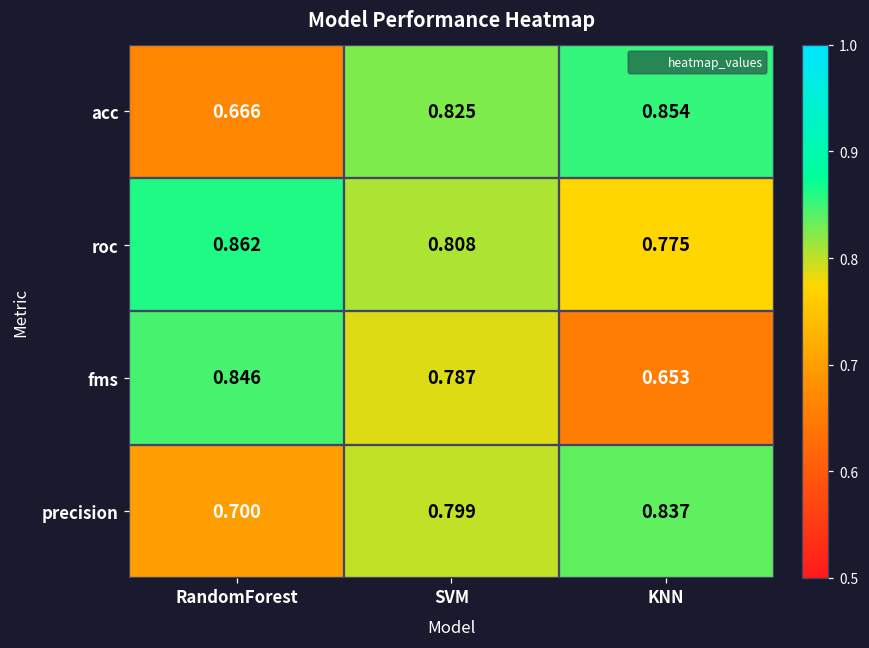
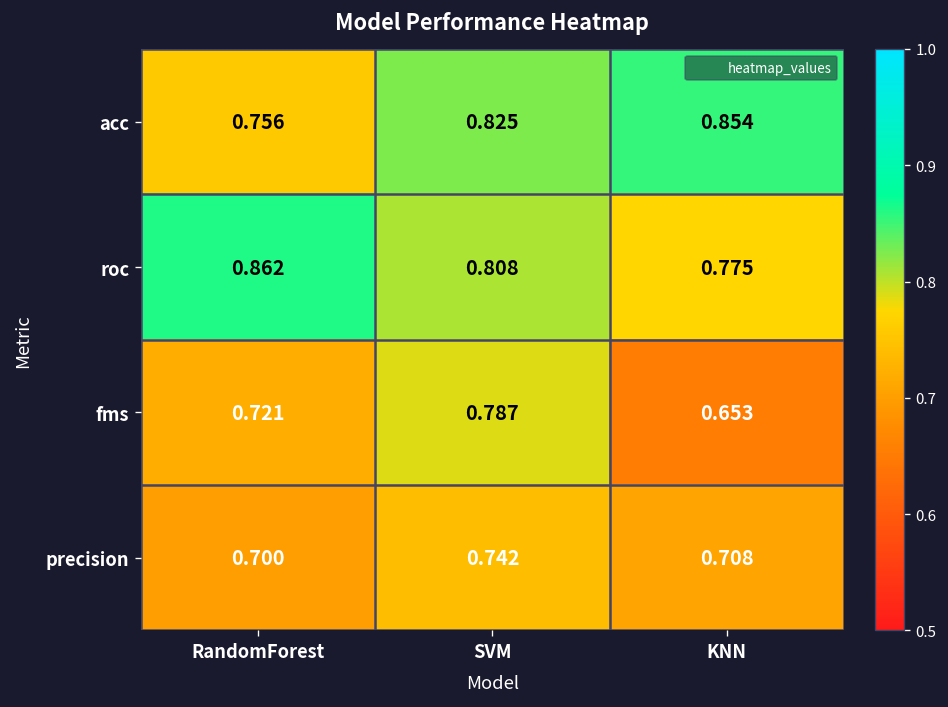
  {
    "acc": {
-     "RandomForest": 0.666,
+     "RandomForest": 0.756,
      "SVM": 0.825,
      "KNN": 0.854
    },
    "roc": {
      "RandomForest": 0.862,
      "SVM": 0.808,
      "KNN": 0.775
    },
    "fms": {
-     "RandomForest": 0.846,
+     "RandomForest": 0.721,
      "SVM": 0.787,
      "KNN": 0.653
    },
    "precision": {
      "RandomForest": 0.700,
-     "SVM": 0.799,
-     "KNN": 0.837
+     "SVM": 0.742,
+     "KNN": 0.708
    }
  }
